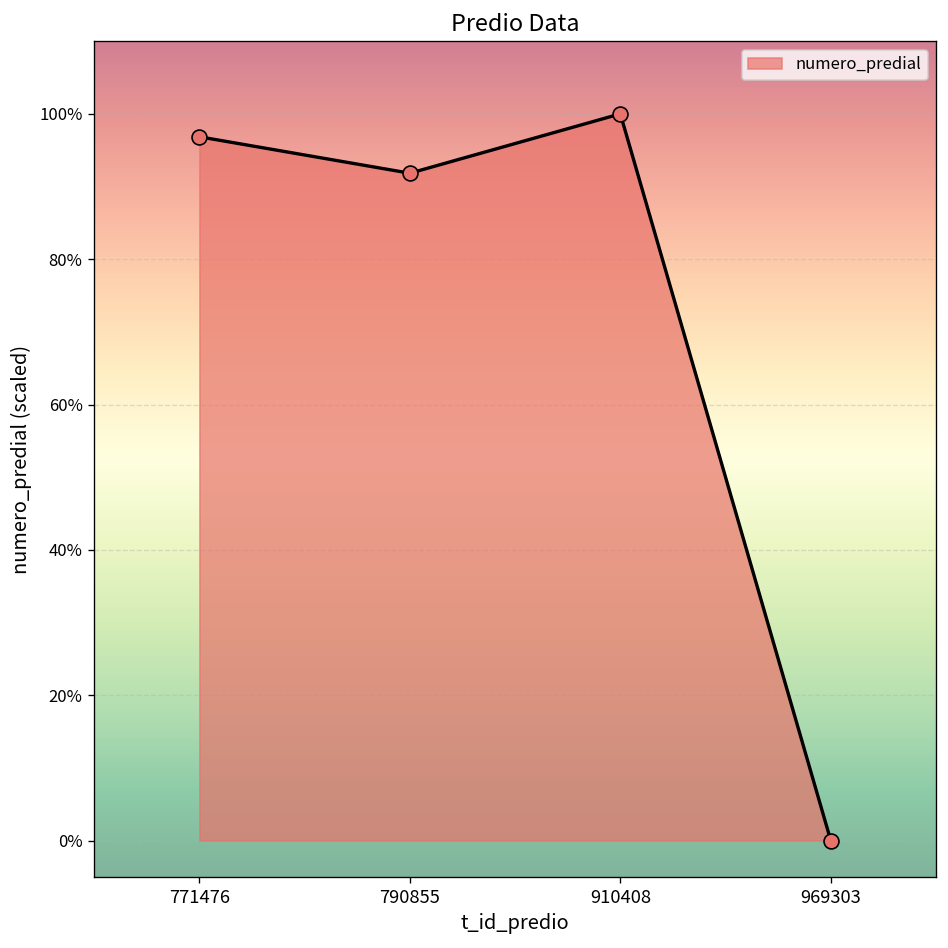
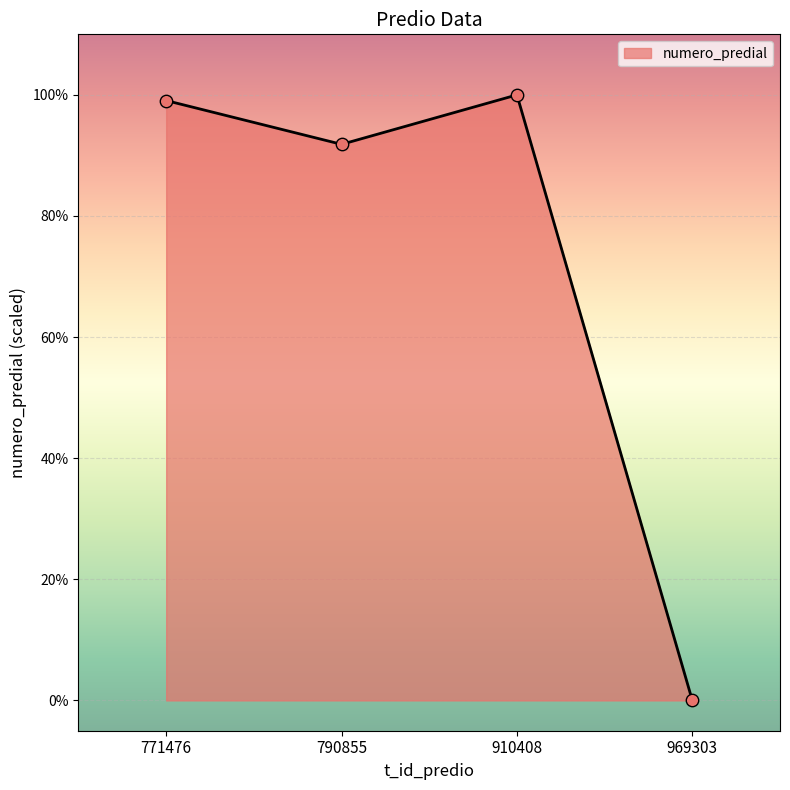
  {
-   "771476": "97%",
+   "771476": "99%",
    "790855": "92%",
    "910408": "100%",
    "969303": "0%"
  }
